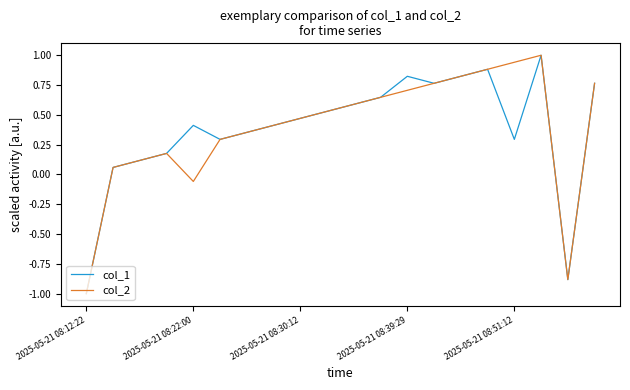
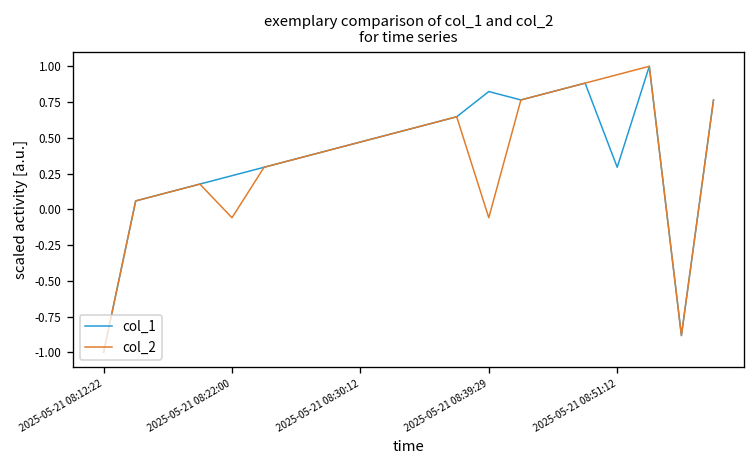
  {
    "col_1": {
-     "2025-05-21 08:22:00": 0.41,
+     "2025-05-21 08:22:00": 0.24,
      "2025-05-21 08:39:29": 0.82,
      "2025-05-21 08:51:12": 0.29
    },
    "col_2": {
      "2025-05-21 08:22:00": -0.06,
-     "2025-05-21 08:39:29": 0.71,
+     "2025-05-21 08:39:29": -0.06,
      "2025-05-21 08:51:12": 0.94
    }
  }
